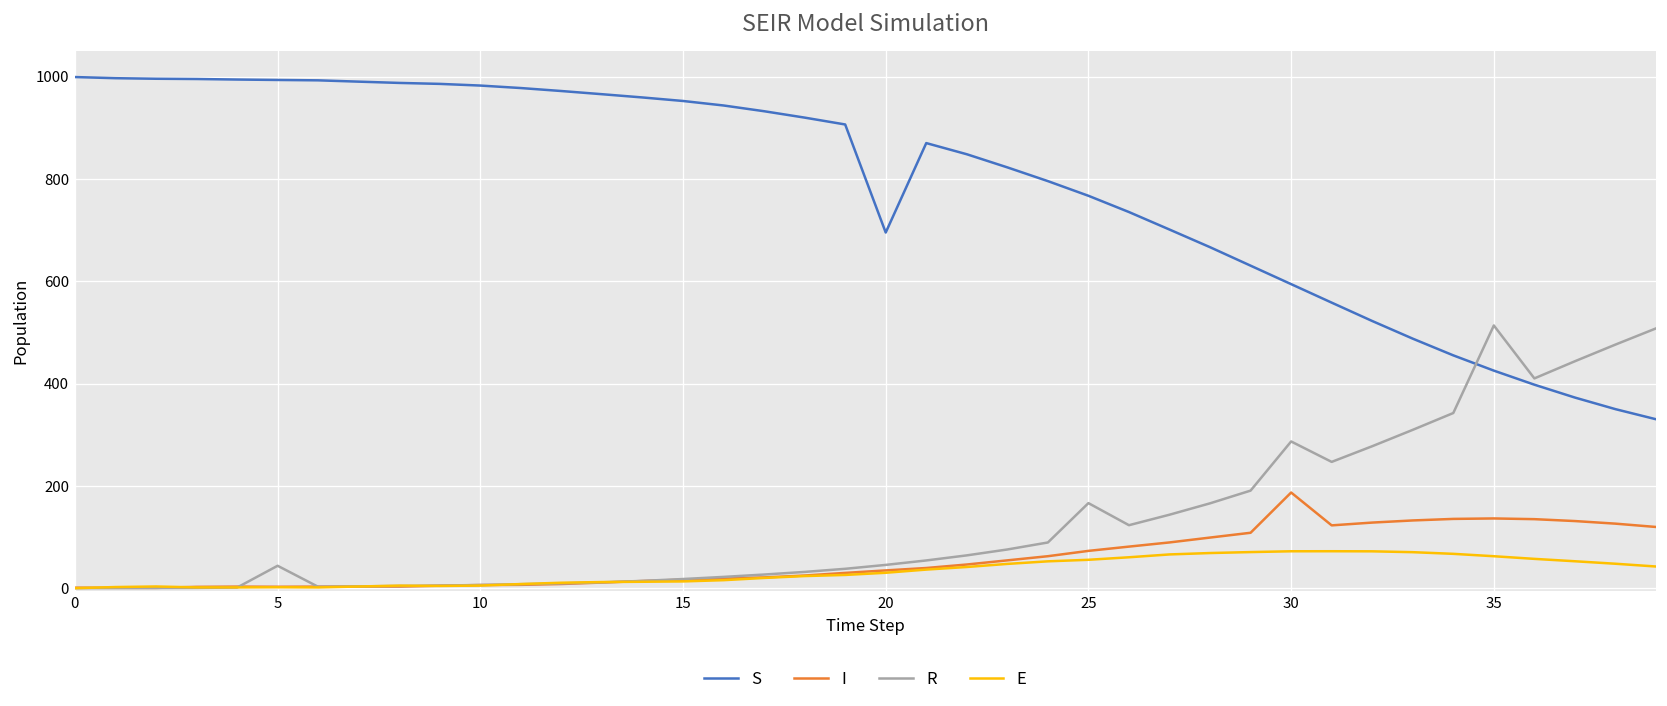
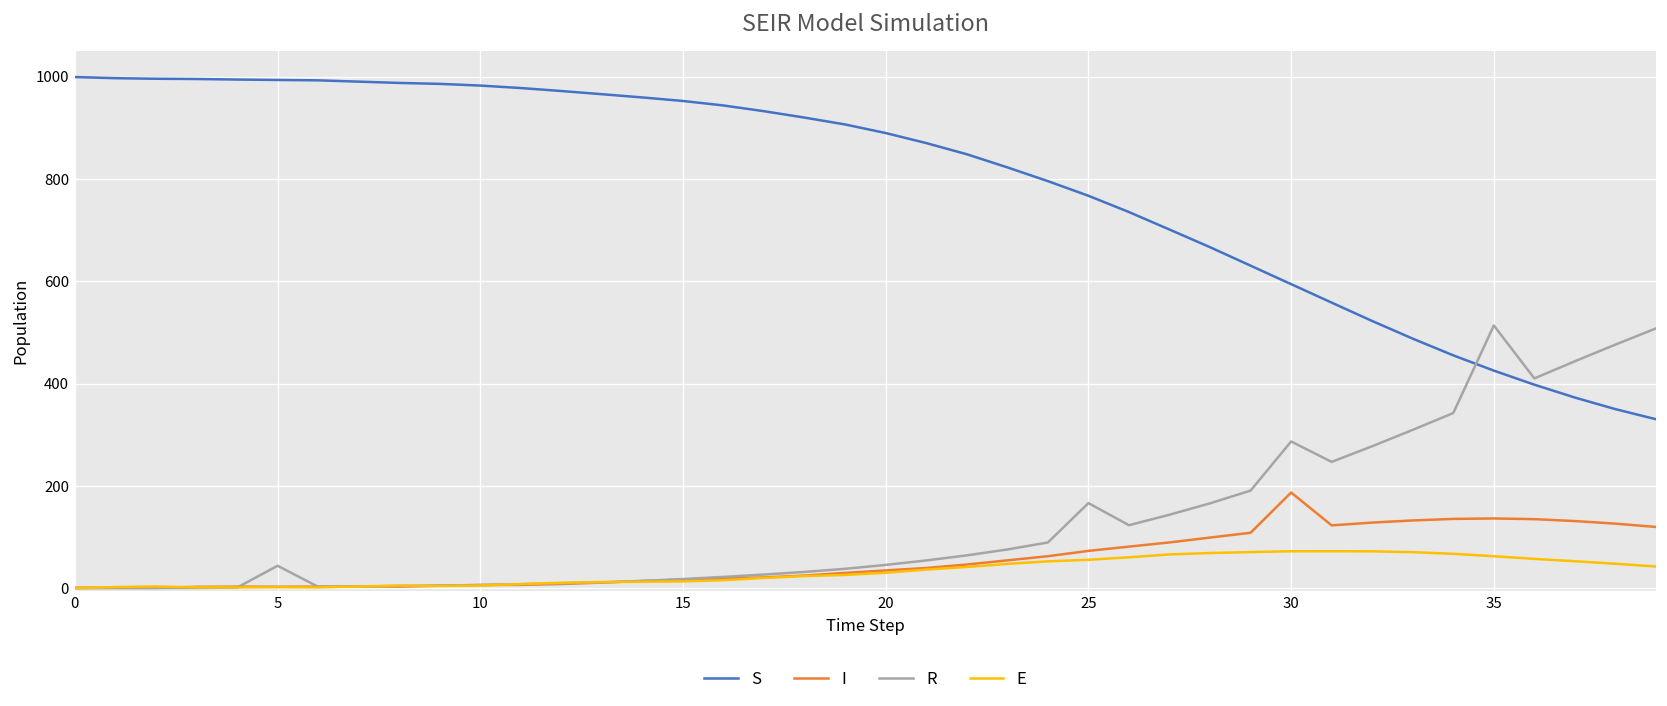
  {
    "S": {
      "0": 1000,
      "5": 990,
      "10": 980,
      "15": 950,
-     "20": 700,
+     "20": 890,
      "25": 770,
      "30": 590,
      "35": 430
    },
    "I": {
      "25": 70,
      "30": 190,
      "35": 140
    },
    "R": {
      "5": 40,
      "20": 50,
      "25": 170,
      "30": 290,
      "35": 510
    },
    "E": {
      "25": 60,
      "30": 70,
      "35": 60
    }
  }
